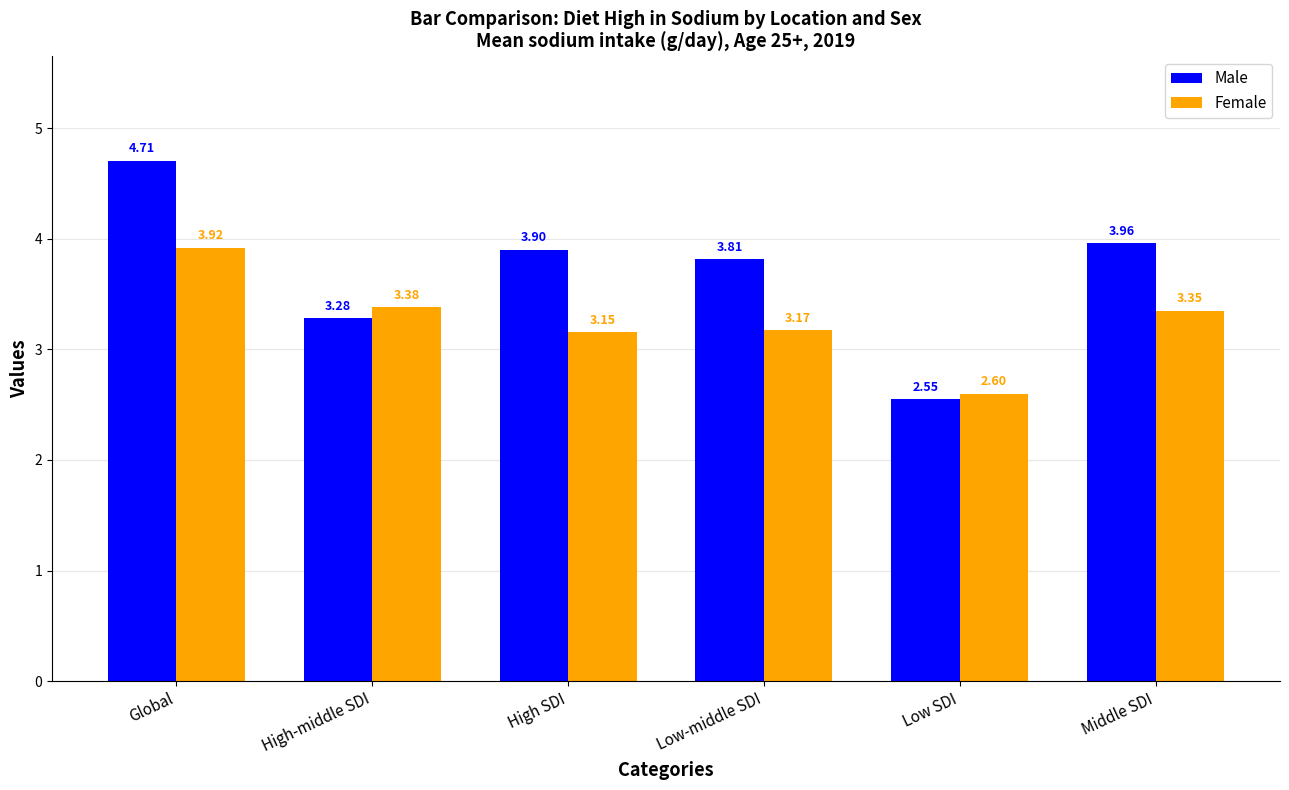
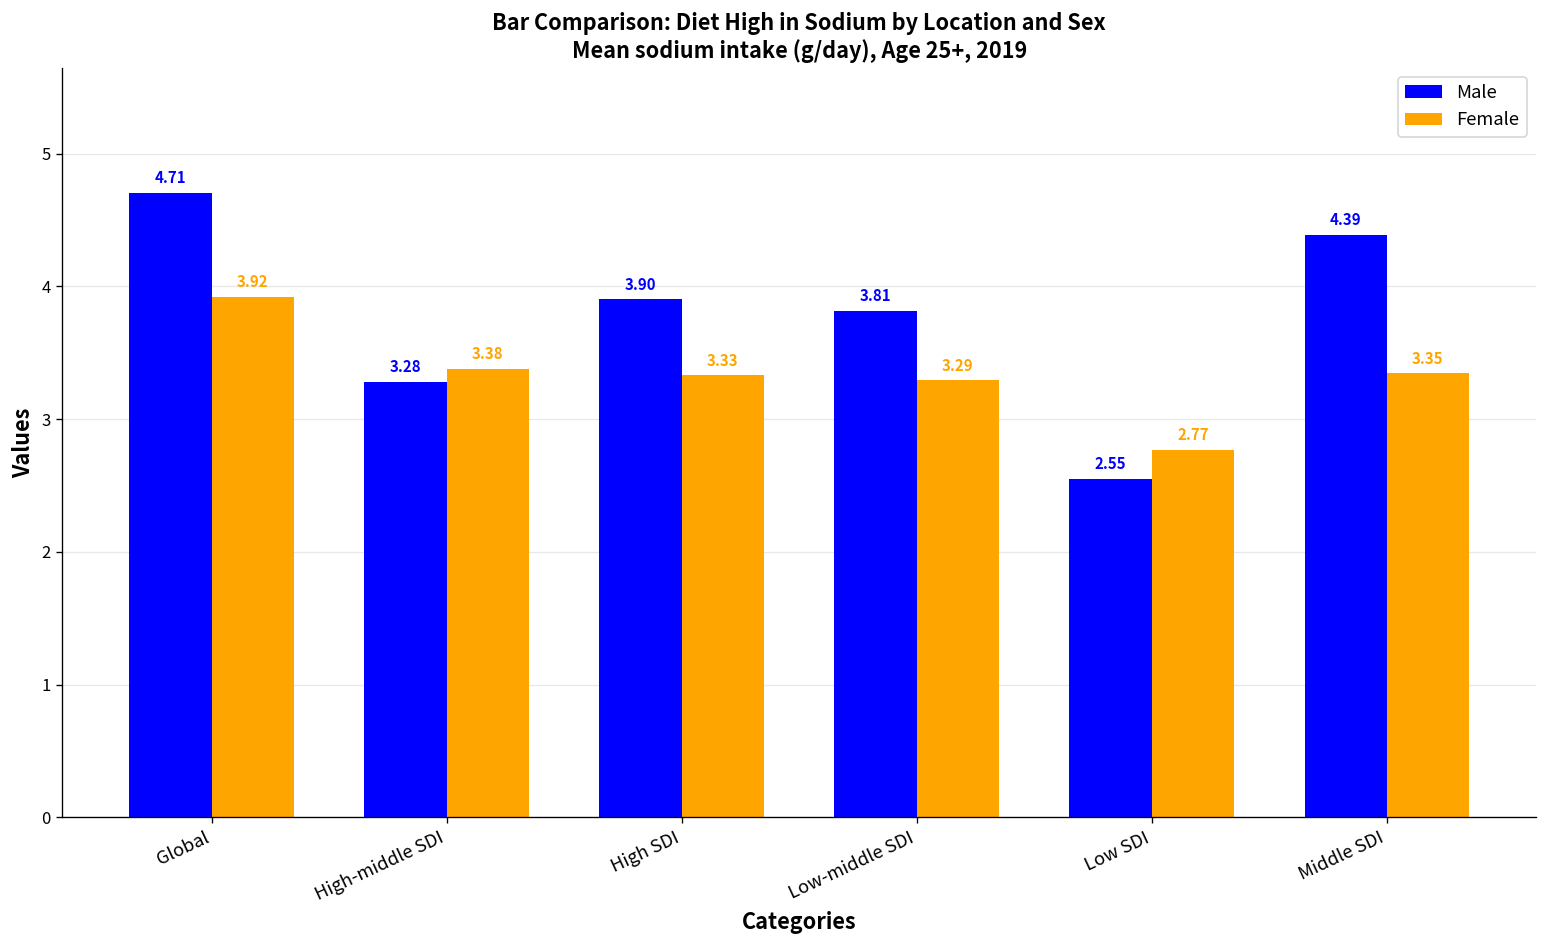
  {
    "Male": {
      "Global": 4.71,
      "High-middle SDI": 3.28,
      "High SDI": 3.90,
      "Low-middle SDI": 3.81,
      "Low SDI": 2.55,
-     "Middle SDI": 3.96
+     "Middle SDI": 4.39
    },
    "Female": {
      "Global": 3.92,
      "High-middle SDI": 3.38,
-     "High SDI": 3.15,
-     "Low-middle SDI": 3.17,
-     "Low SDI": 2.60,
+     "High SDI": 3.33,
+     "Low-middle SDI": 3.29,
+     "Low SDI": 2.77,
      "Middle SDI": 3.35
    }
  }
